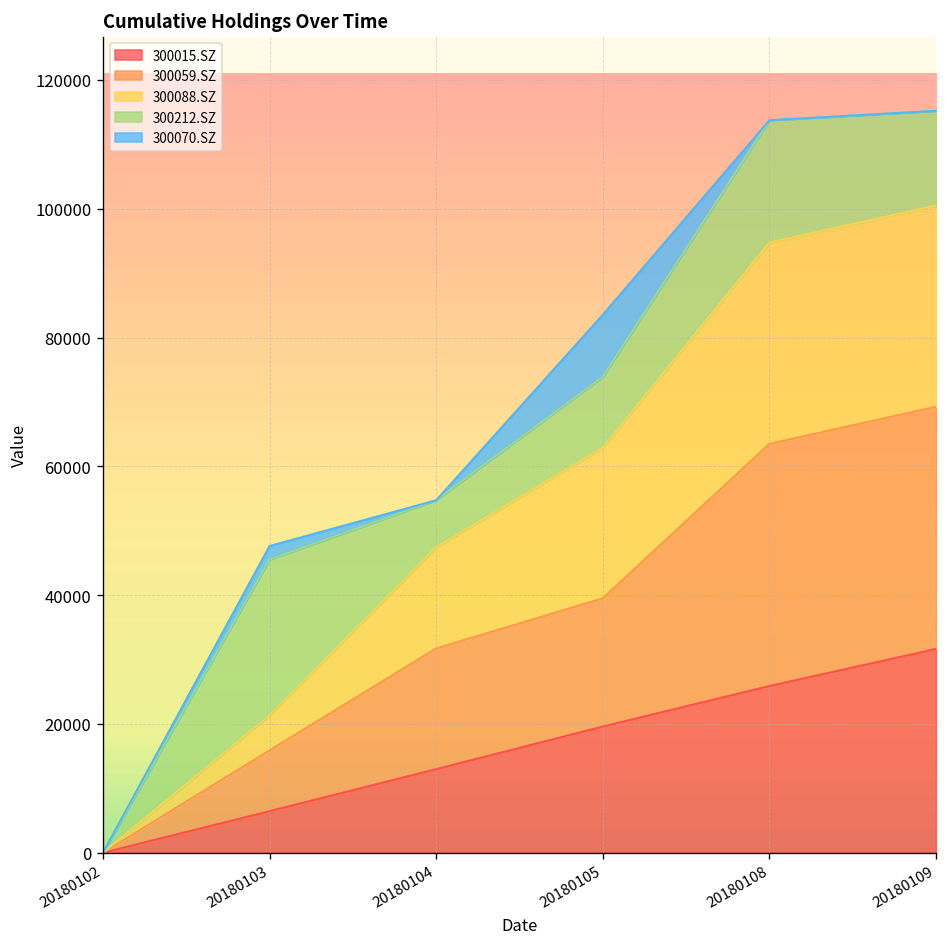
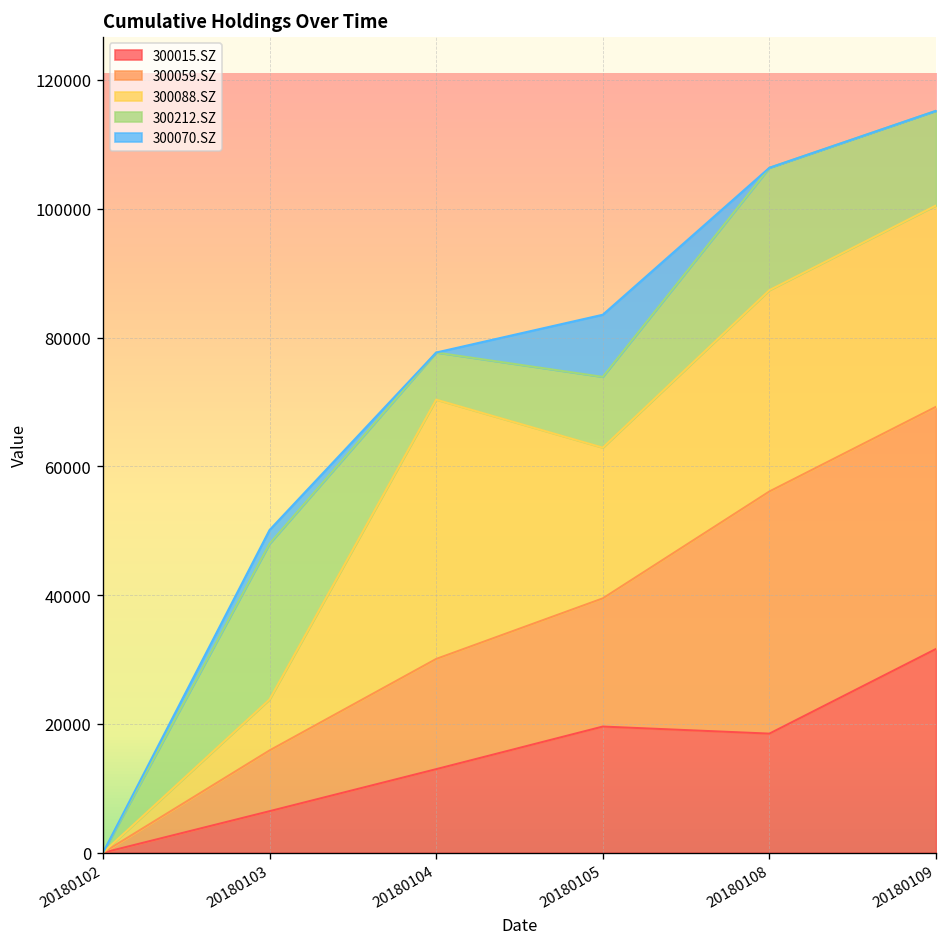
  {
    "300015.SZ": {
      "20180103": 6000,
      "20180104": 13000,
      "20180105": 20000,
-     "20180108": 26000,
+     "20180108": 18000,
      "20180109": 32000
    },
    "300059.SZ": {
      "20180103": 9000,
-     "20180104": 19000,
+     "20180104": 17000,
      "20180105": 20000,
      "20180108": 38000,
      "20180109": 38000
    },
    "300088.SZ": {
-     "20180103": 5000,
-     "20180104": 16000,
+     "20180103": 8000,
+     "20180104": 40000,
      "20180105": 23000,
      "20180108": 31000,
      "20180109": 31000
    },
    "300212.SZ": {
      "20180103": 24000,
      "20180105": 11000
    },
    "300070.SZ": {
      "20180103": 2000,
      "20180105": 10000
    }
  }
